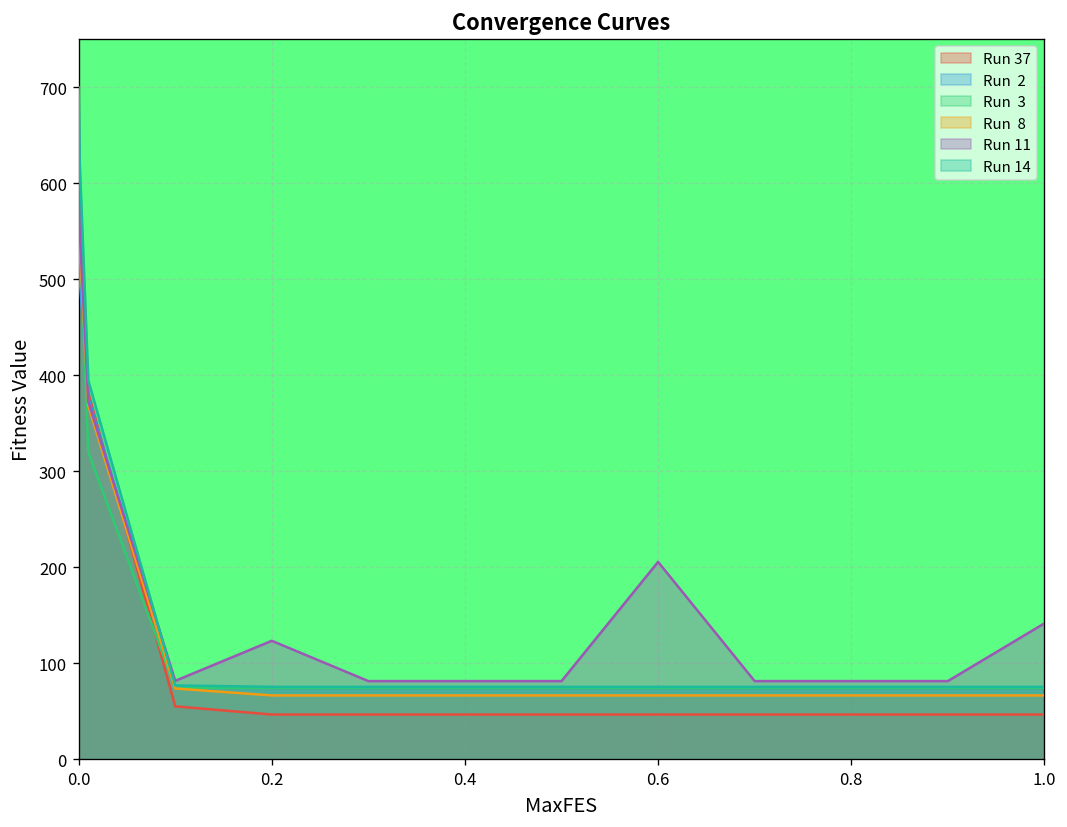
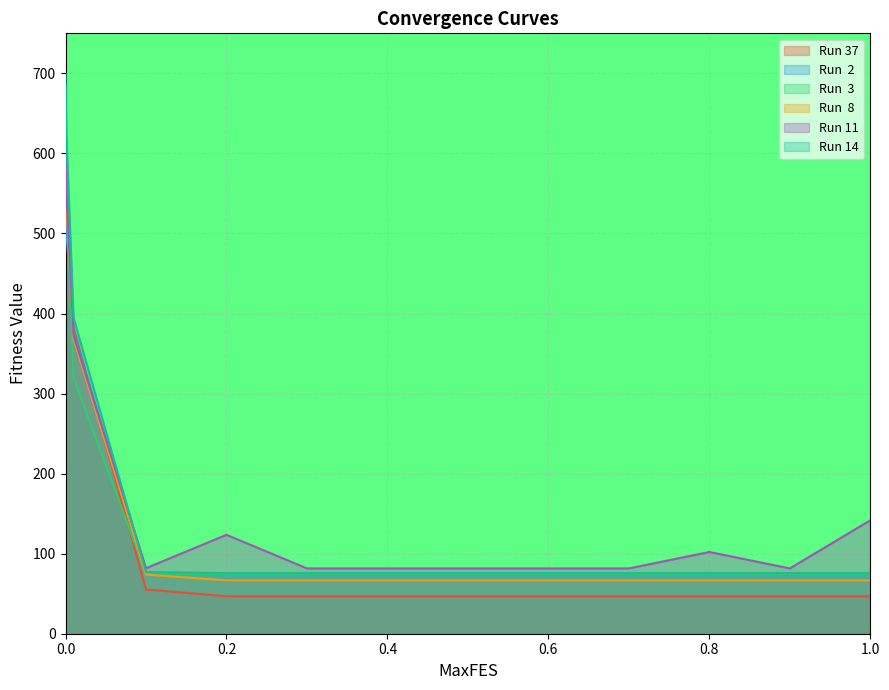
  {
    "Run 11": {
      "0.0": 680,
      "0.2": 120,
      "0.4": 80,
-     "0.6": 210,
-     "0.8": 80,
+     "0.6": 80,
+     "0.8": 100,
      "1.0": 140
    }
  }
